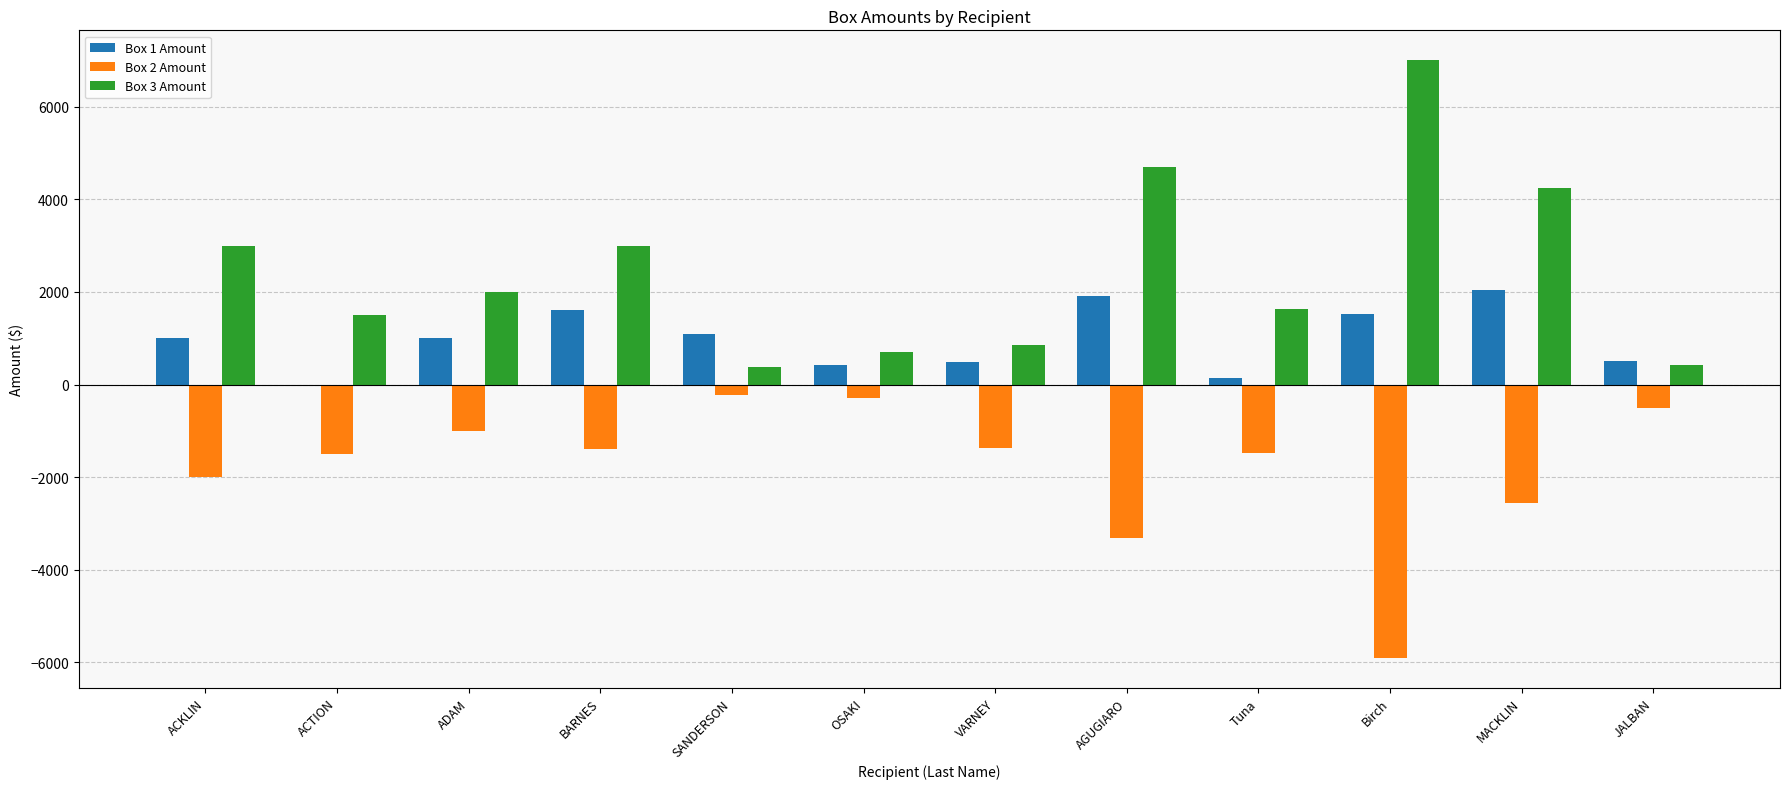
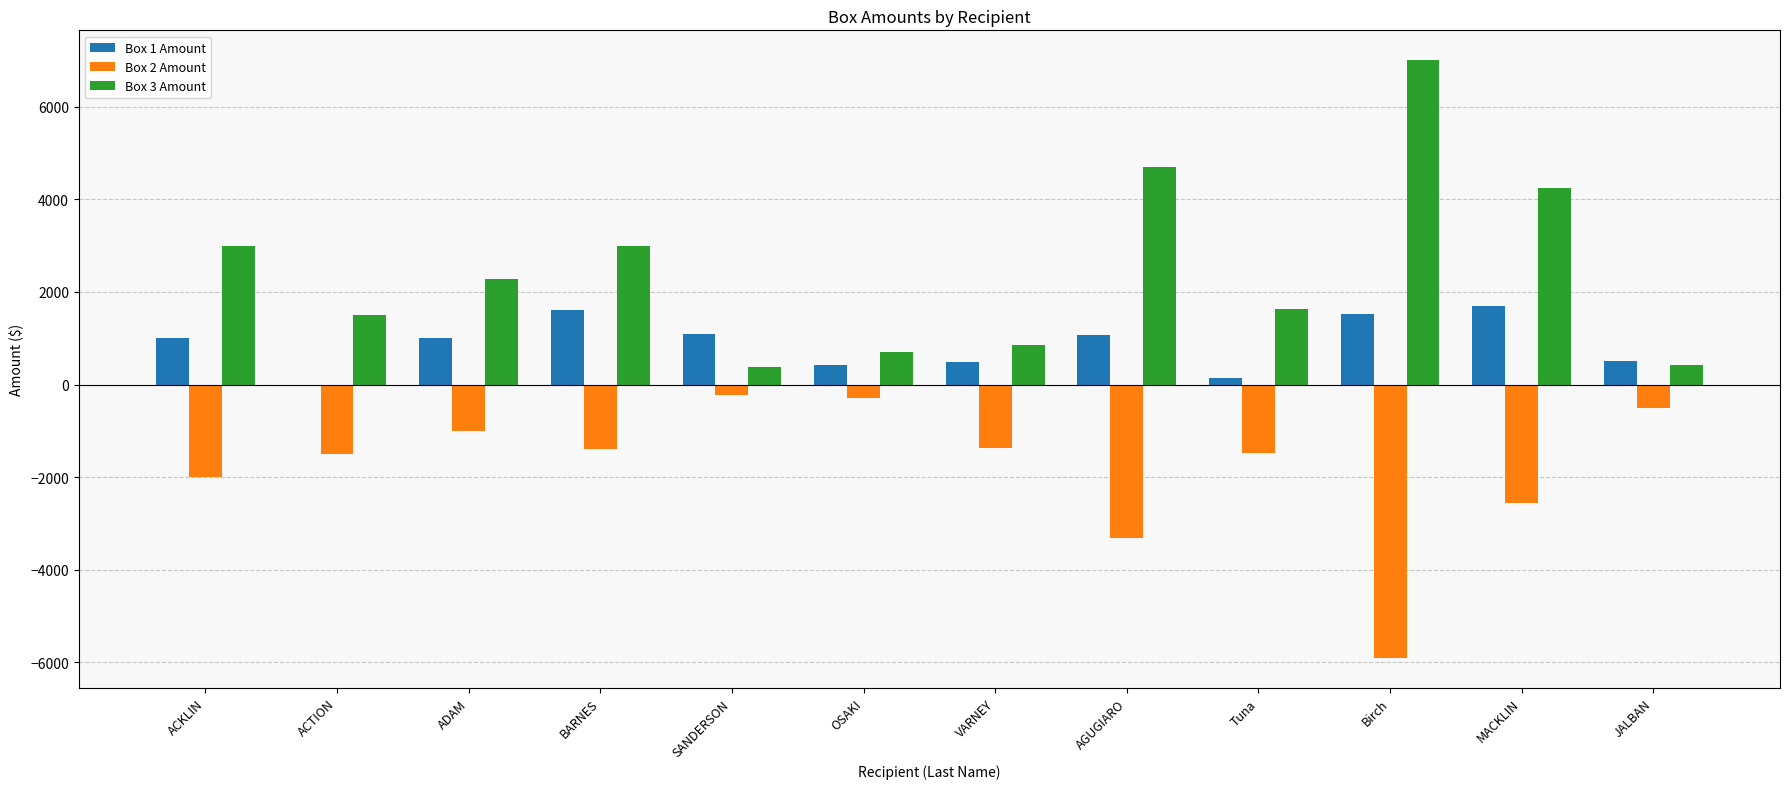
  {
    "Box 1 Amount": {
      "ACKLIN": 1000,
      "ACTION": 0,
      "ADAM": 1000,
      "BARNES": 1600,
      "SANDERSON": 1100,
      "OSAKI": 400,
      "VARNEY": 500,
-     "AGUGIARO": 1900,
+     "AGUGIARO": 1100,
      "Tuna": 100,
      "Birch": 1500,
-     "MACKLIN": 2000,
+     "MACKLIN": 1700,
      "JALBAN": 500
    },
    "Box 2 Amount": {
      "ACKLIN": -2000,
      "ACTION": -1500,
      "ADAM": -1000,
      "BARNES": -1400,
      "SANDERSON": -200,
      "OSAKI": -300,
      "VARNEY": -1400,
      "AGUGIARO": -3300,
      "Tuna": -1500,
      "Birch": -5900,
      "MACKLIN": -2600,
      "JALBAN": -500
    },
    "Box 3 Amount": {
      "ACKLIN": 3000,
      "ACTION": 1500,
-     "ADAM": 2000,
+     "ADAM": 2300,
      "BARNES": 3000,
      "SANDERSON": 400,
      "OSAKI": 700,
      "VARNEY": 800,
      "AGUGIARO": 4700,
      "Tuna": 1600,
      "Birch": 7000,
      "MACKLIN": 4300,
      "JALBAN": 400
    }
  }
